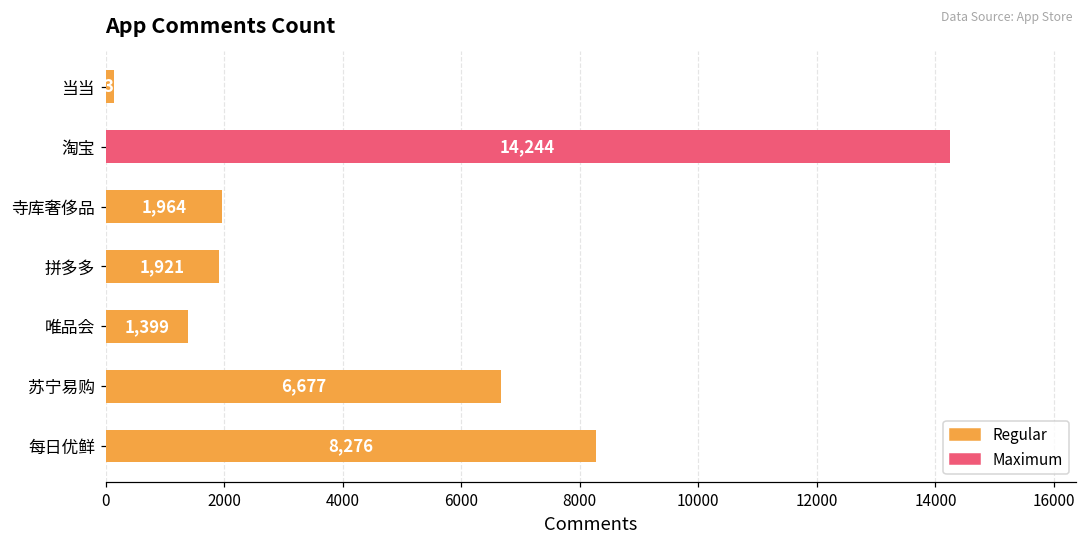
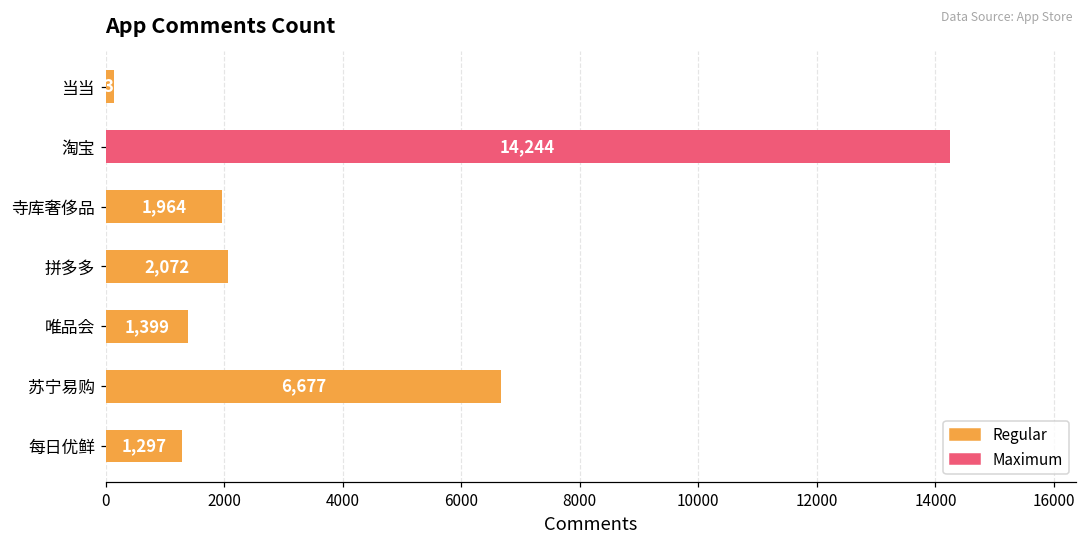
  {
    "淘宝": "14,244",
    "寺库奢侈品": "1,964",
-   "拼多多": "1,921",
+   "拼多多": "2,072",
    "唯品会": "1,399",
    "苏宁易购": "6,677",
-   "每日优鲜": "8,276"
+   "每日优鲜": "1,297"
  }
